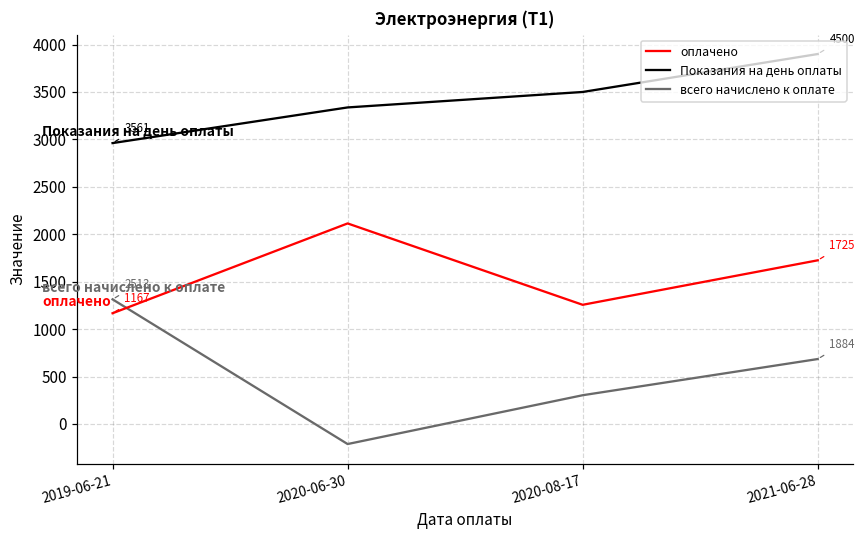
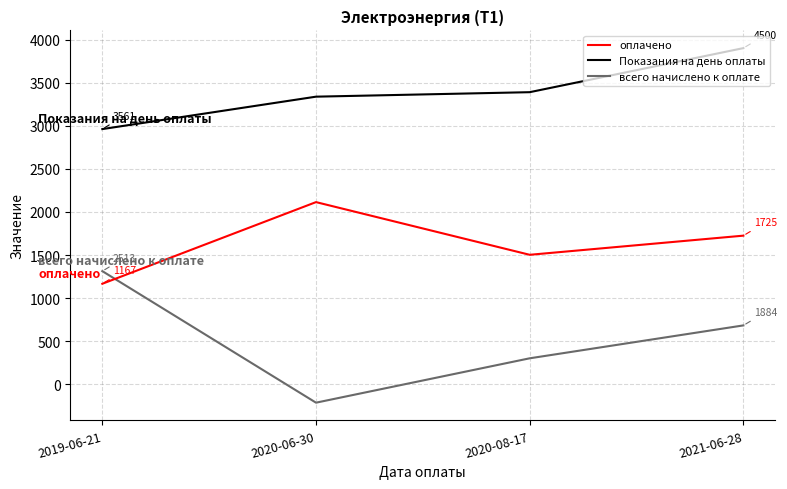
  {
    "оплачено": {
      "2020-06-30": 2100,
-     "2020-08-17": 1300
+     "2020-08-17": 1500
    },
    "Показания на день оплаты": {
      "2020-06-30": 3300,
-     "2020-08-17": 3500
+     "2020-08-17": 3400
    },
    "всего начислено к оплате": {
      "2020-06-30": -200,
      "2020-08-17": 300
    }
  }
